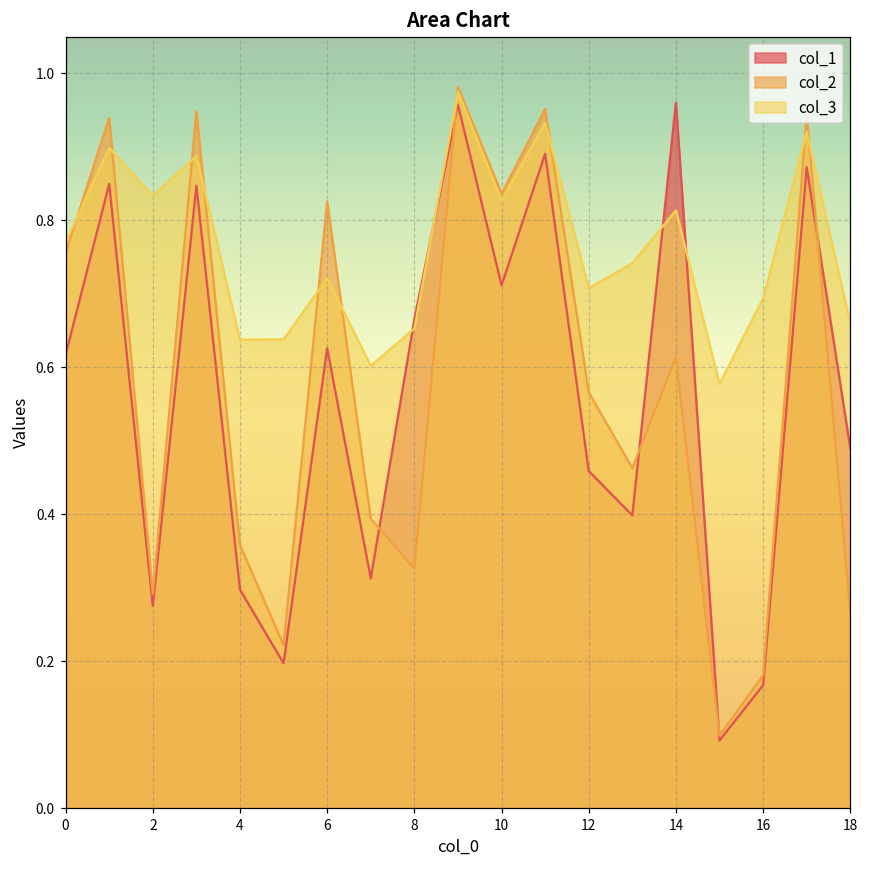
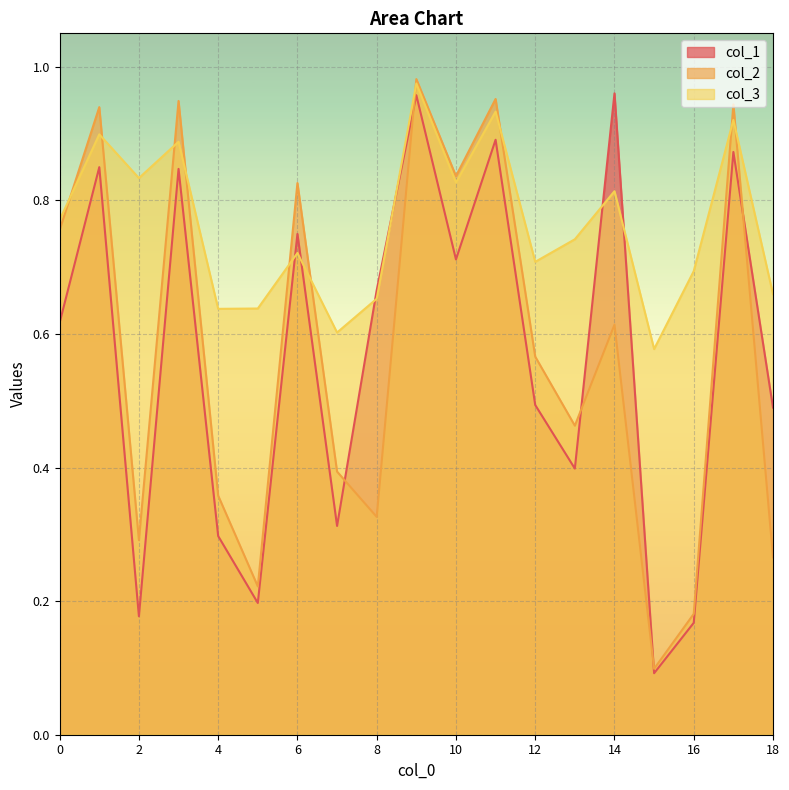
  {
    "col_1": {
      "0": 0.62,
-     "2": 0.28,
+     "2": 0.18,
      "4": 0.30,
-     "6": 0.63,
+     "6": 0.75,
      "8": 0.67,
      "10": 0.71,
-     "12": 0.46,
+     "12": 0.49,
      "14": 0.96,
      "16": 0.17,
      "18": 0.49
    }
  }
